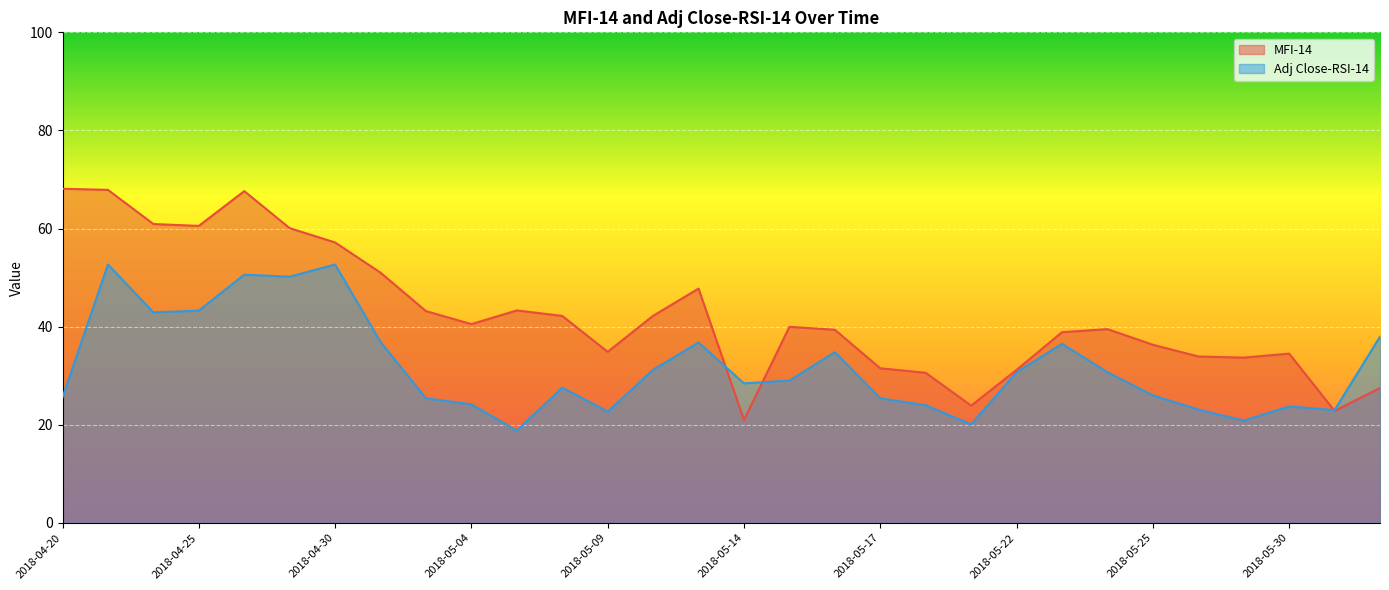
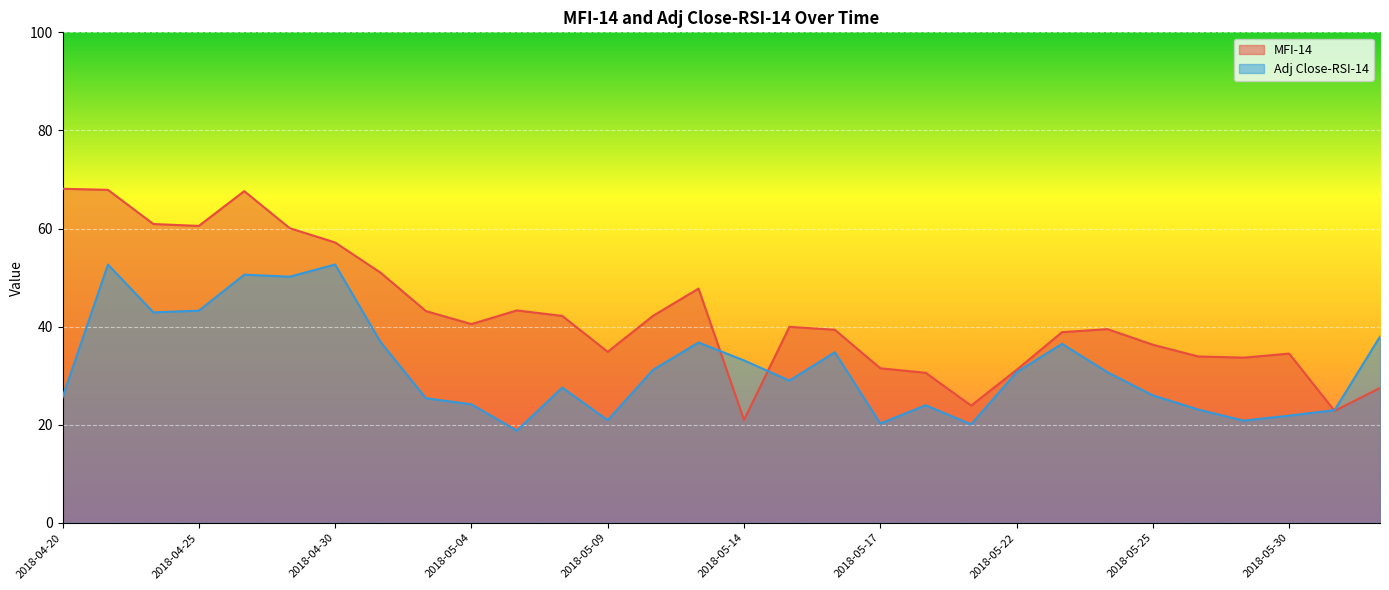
  {
    "MFI-14": {
      "2018-04-20": 68,
      "2018-04-25": 61,
      "2018-04-30": 57,
      "2018-05-04": 41,
      "2018-05-09": 35,
      "2018-05-14": 21,
      "2018-05-17": 32,
      "2018-05-25": 36,
      "2018-05-30": 34
    },
    "Adj Close-RSI-14": {
      "2018-04-20": 26,
      "2018-04-25": 43,
      "2018-04-30": 53,
      "2018-05-04": 24,
-     "2018-05-09": 23,
-     "2018-05-14": 28,
-     "2018-05-17": 25,
+     "2018-05-09": 21,
+     "2018-05-14": 33,
+     "2018-05-17": 20,
      "2018-05-25": 26,
-     "2018-05-30": 24
+     "2018-05-30": 22
    }
  }
